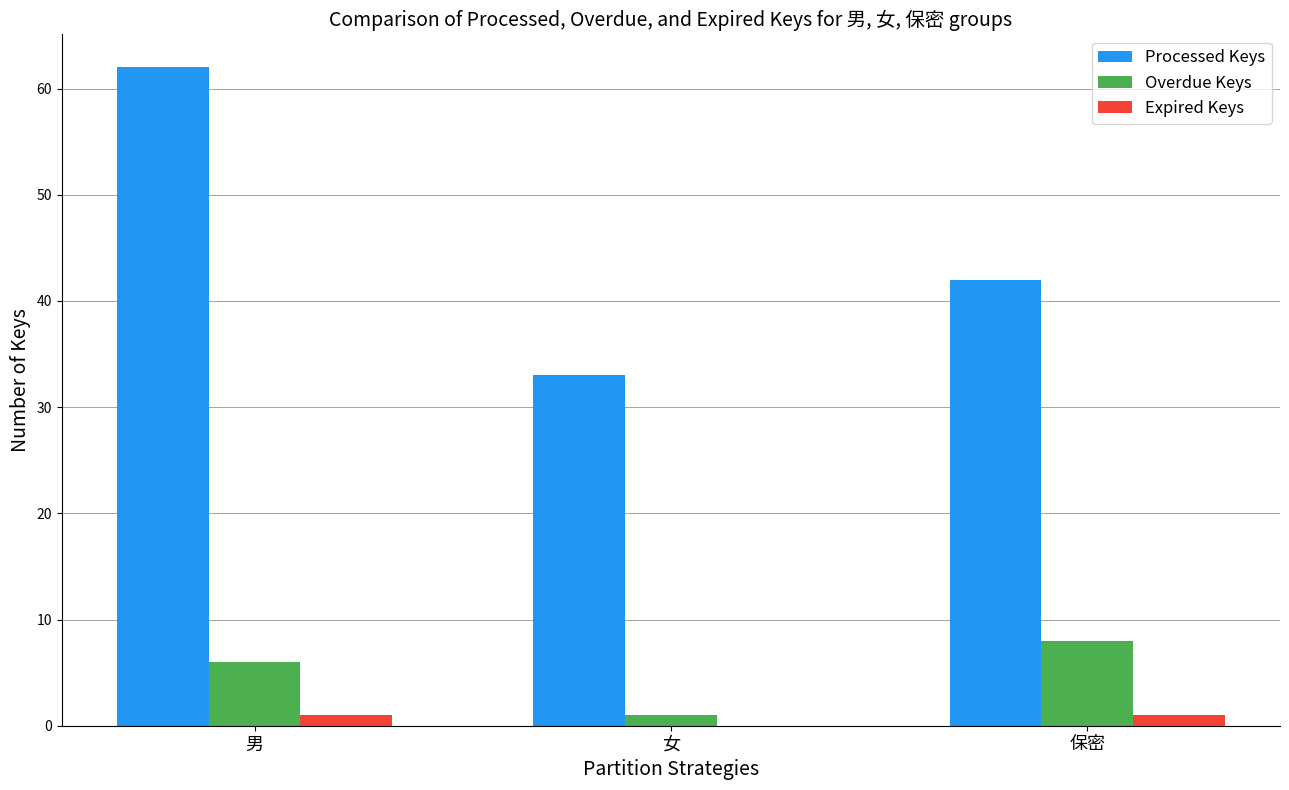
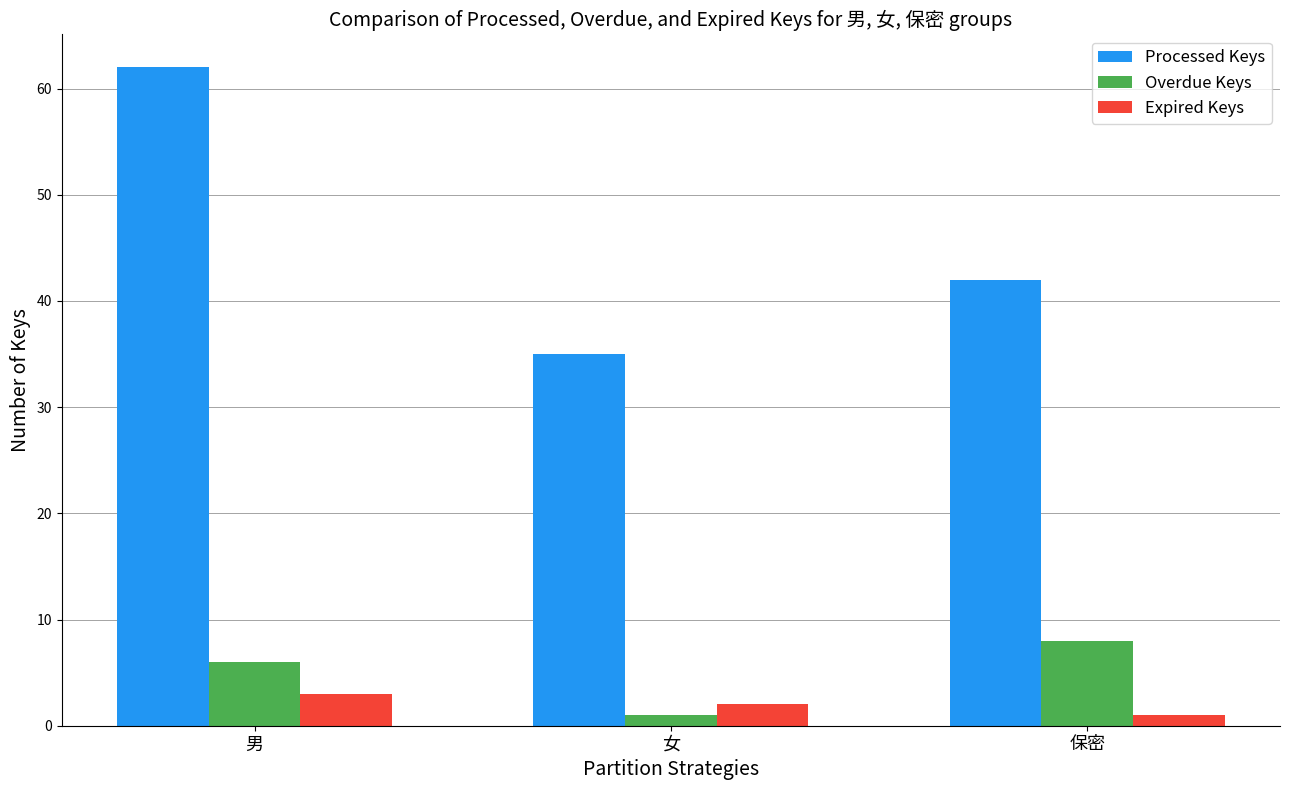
  {
    "Processed Keys": {
      "男": 62,
-     "女": 33,
+     "女": 35,
      "保密": 42
    },
    "Overdue Keys": {
      "男": 6,
      "女": 1,
      "保密": 8
    },
    "Expired Keys": {
-     "男": 1,
-     "女": 0,
+     "男": 3,
+     "女": 2,
      "保密": 1
    }
  }
